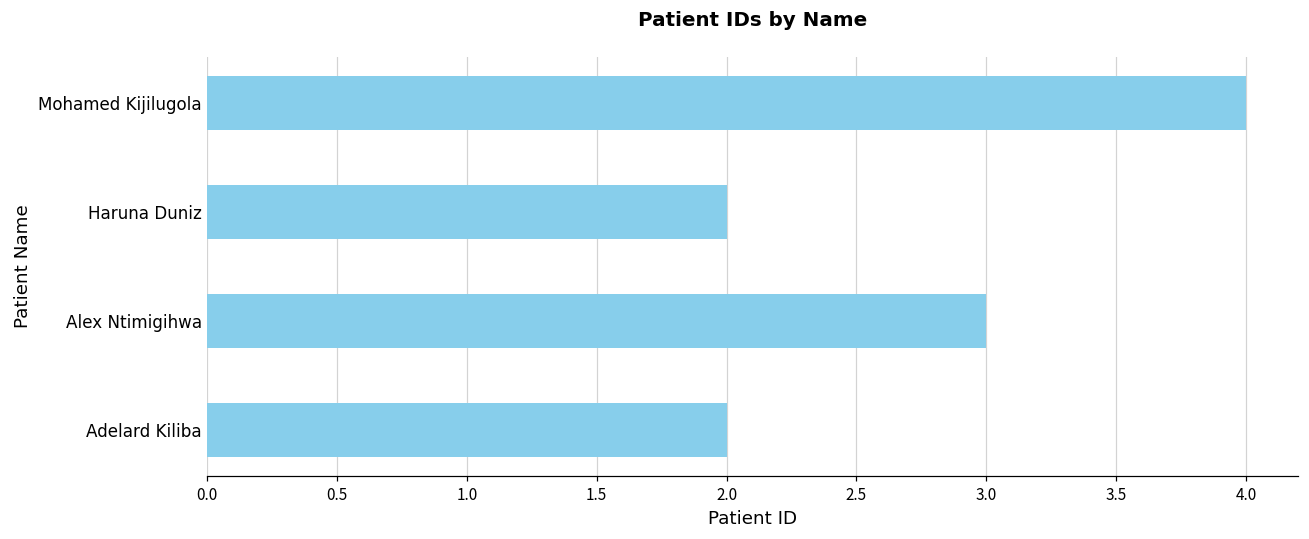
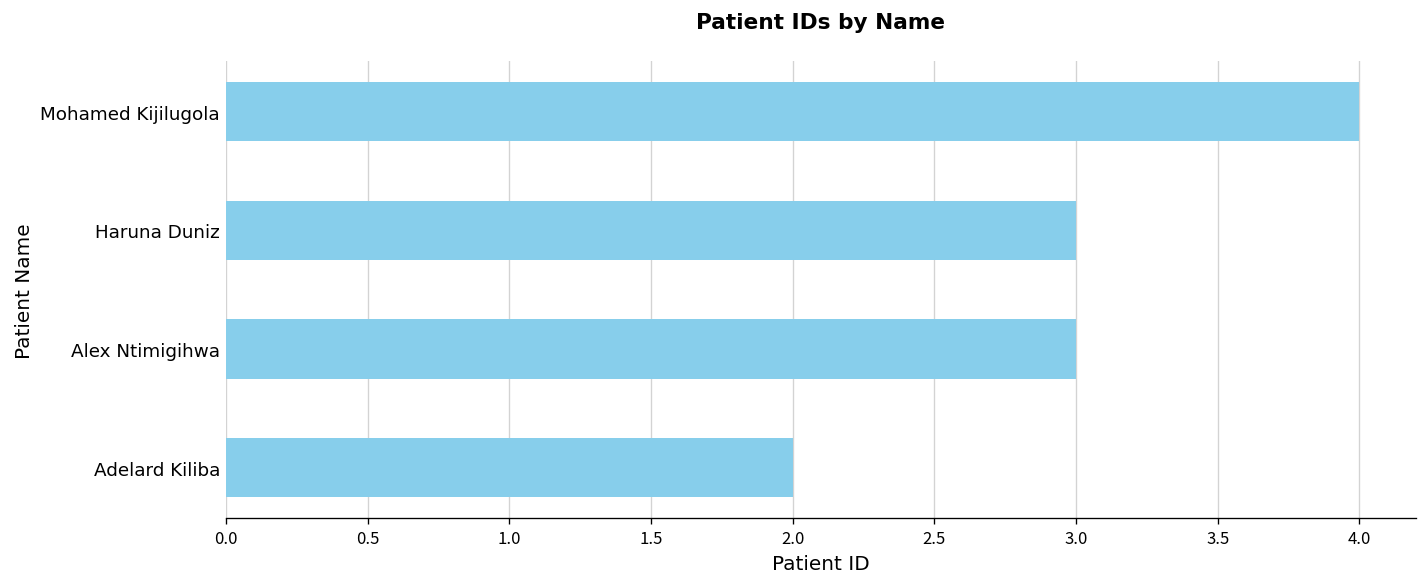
  {
    "Mohamed Kijilugola": 4,
-   "Haruna Duniz": 2,
+   "Haruna Duniz": 3,
    "Alex Ntimigihwa": 3,
    "Adelard Kiliba": 2
  }
